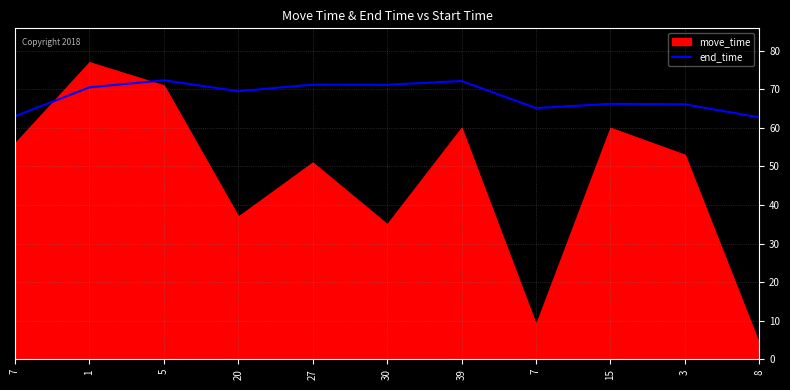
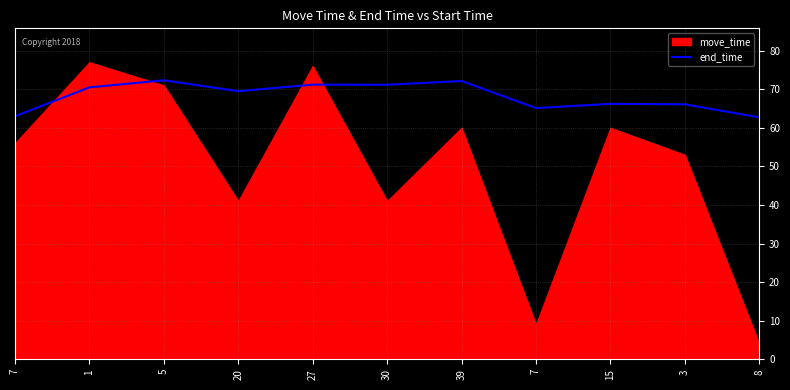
  {
    "end_time": {
      "1": 71,
      "5": 72,
      "20": 70,
      "27": 71,
      "30": 71,
      "39": 72,
      "15": 66,
      "3": 66,
      "8": 63
    },
    "move_time": {
      "5": 71,
-     "20": 37,
-     "27": 51,
-     "30": 35,
+     "20": 41,
+     "27": 76,
+     "30": 41,
      "39": 60,
      "15": 60,
      "3": 53,
      "8": 4
    }
  }
